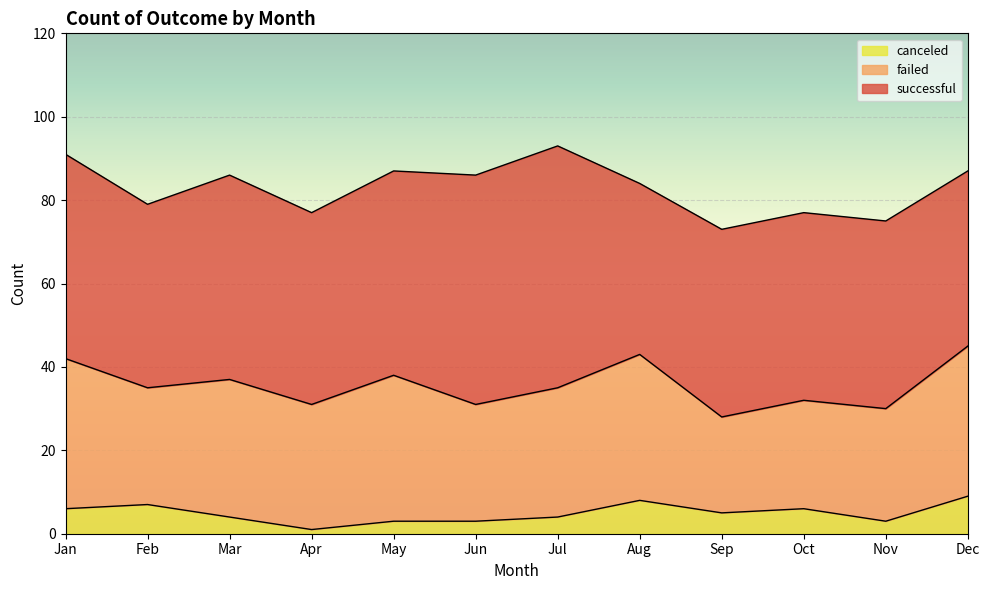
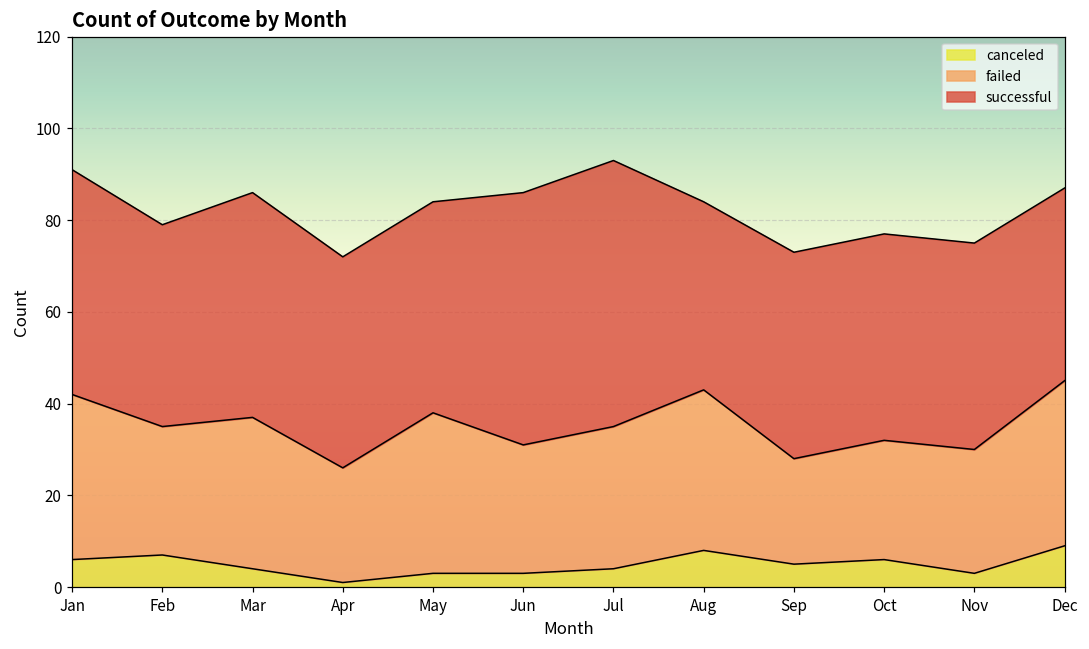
  {
    "canceled": {
      "Jan": 6,
      "Feb": 7,
      "Mar": 4,
      "Apr": 1,
      "May": 3,
      "Jun": 3,
      "Jul": 4,
      "Aug": 8,
      "Sep": 5,
      "Oct": 6,
      "Nov": 3,
      "Dec": 9
    },
    "failed": {
      "Jan": 36,
      "Feb": 28,
      "Mar": 33,
-     "Apr": 30,
+     "Apr": 25,
      "May": 35,
      "Jun": 28,
      "Jul": 31,
      "Aug": 35,
      "Sep": 23,
      "Oct": 26,
      "Nov": 27,
      "Dec": 36
    },
    "successful": {
      "Jan": 49,
      "Feb": 44,
      "Mar": 49,
      "Apr": 46,
-     "May": 49,
+     "May": 46,
      "Jun": 55,
      "Jul": 58,
      "Aug": 41,
      "Sep": 45,
      "Oct": 45,
      "Nov": 45,
      "Dec": 42
    }
  }
